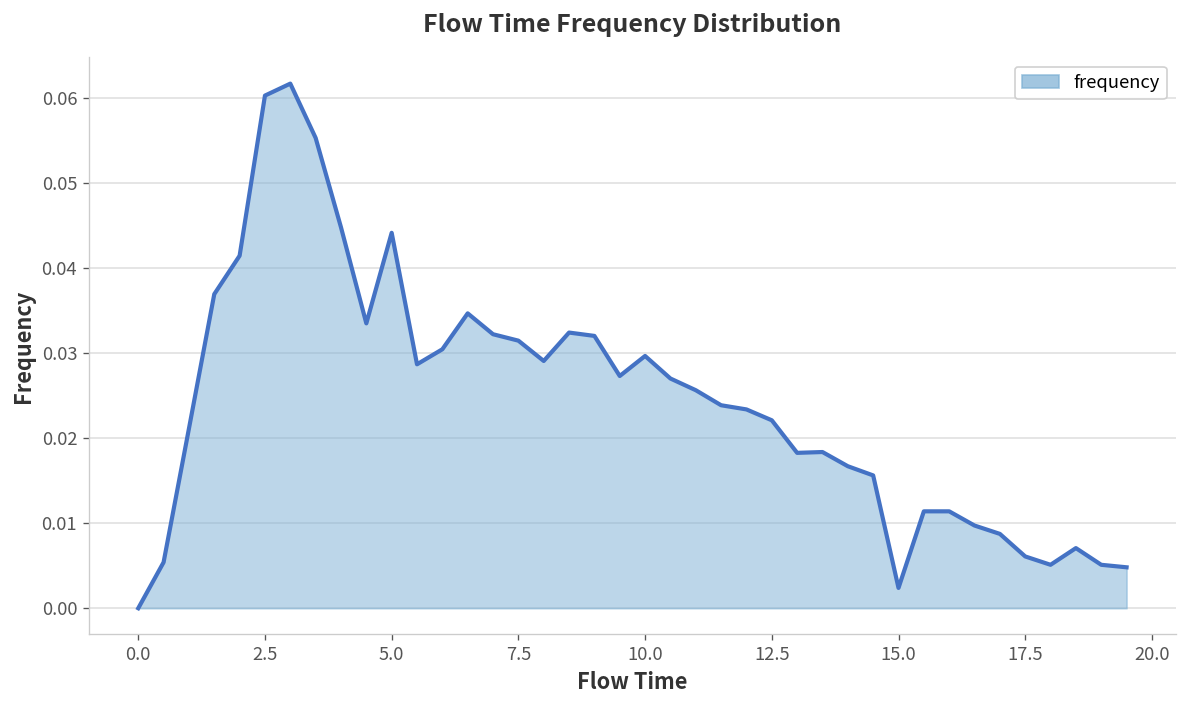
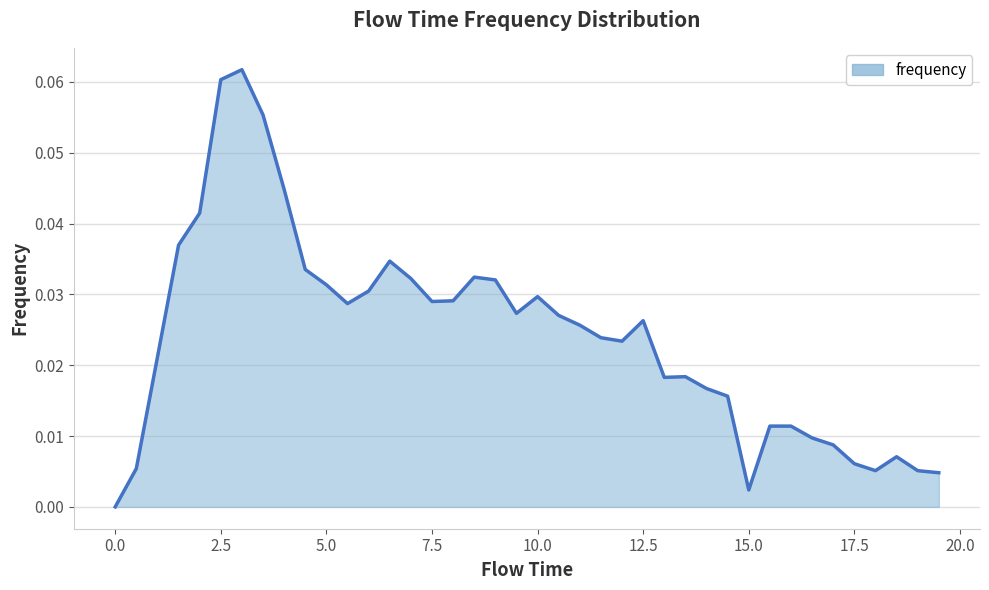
  {
    "0.0": 0.000,
    "2.5": 0.060,
-   "5.0": 0.044,
-   "7.5": 0.031,
+   "5.0": 0.031,
+   "7.5": 0.029,
    "10.0": 0.030,
-   "12.5": 0.022,
+   "12.5": 0.026,
    "15.0": 0.002,
    "17.5": 0.006
  }
